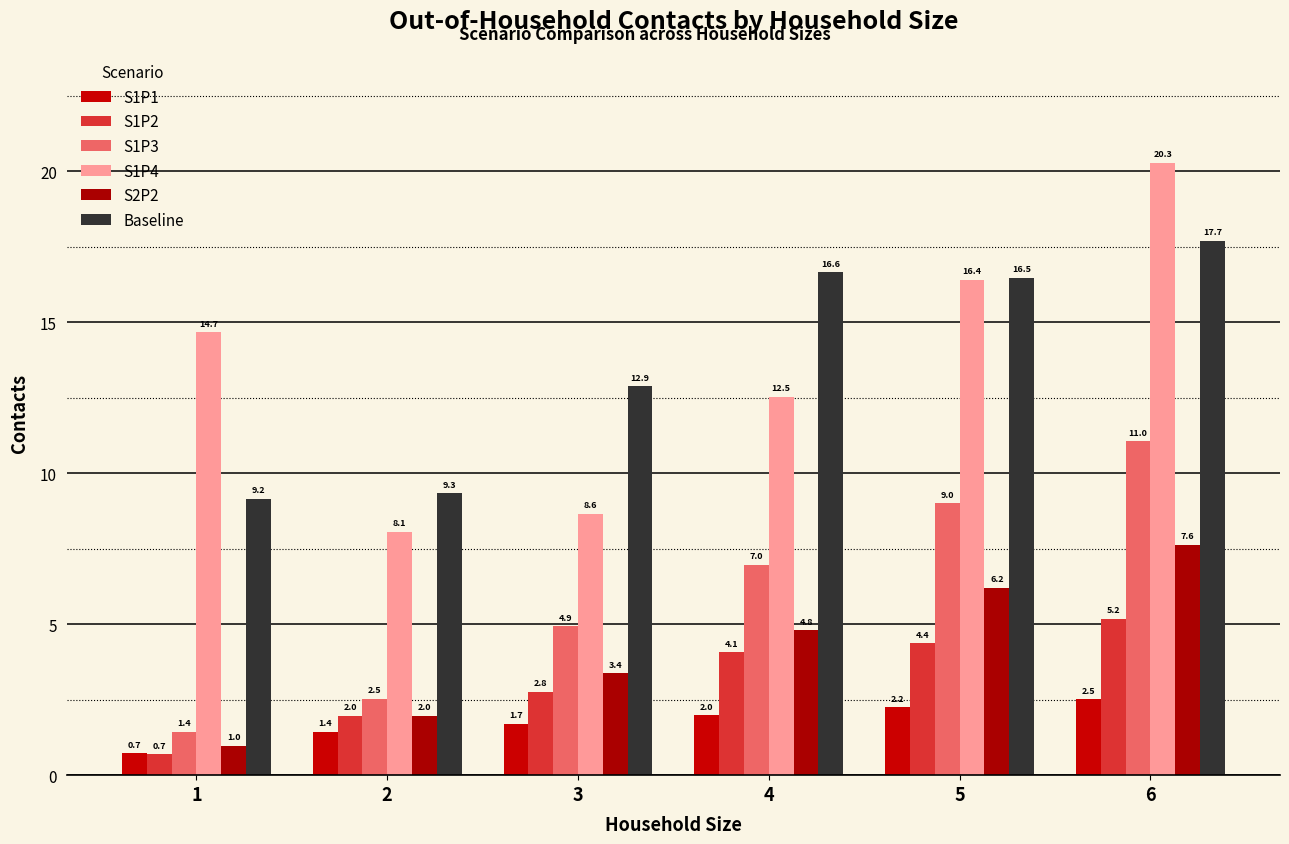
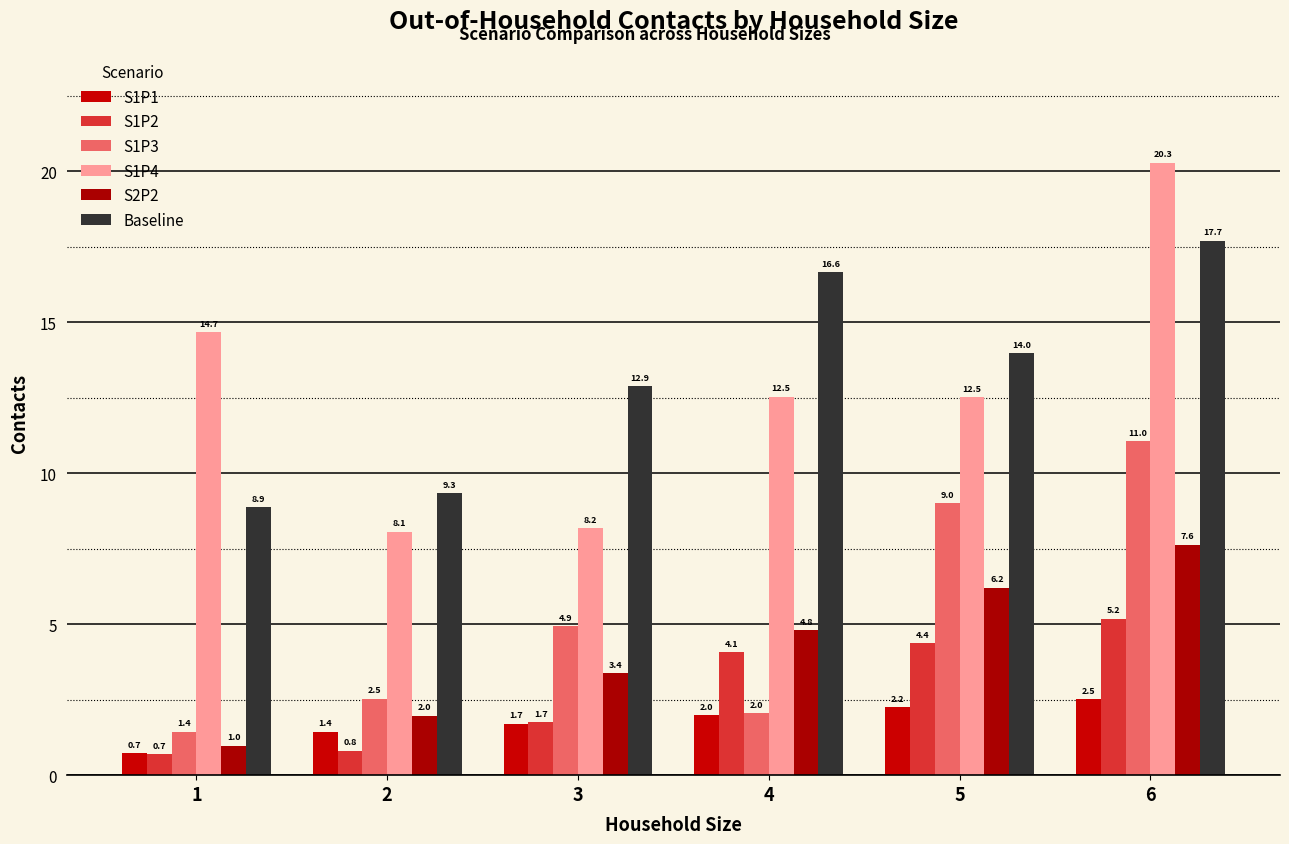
  {
    "S1P2": {
      "1": 0.7,
-     "2": 2.0,
-     "3": 2.8,
+     "2": 0.8,
+     "3": 1.7,
      "4": 4.1,
      "5": 4.4,
      "6": 5.2
    },
    "S1P3": {
      "1": 1.4,
      "2": 2.5,
      "3": 4.9,
-     "4": 7.0,
+     "4": 2.0,
      "5": 9.0,
      "6": 11.0
    },
    "S1P4": {
      "1": 14.7,
      "2": 8.1,
-     "3": 8.6,
+     "3": 8.2,
      "4": 12.5,
-     "5": 16.4,
+     "5": 12.5,
      "6": 20.3
    },
    "Baseline": {
-     "1": 9.2,
+     "1": 8.9,
      "2": 9.3,
      "3": 12.9,
      "4": 16.6,
-     "5": 16.5,
+     "5": 14.0,
      "6": 17.7
    }
  }
